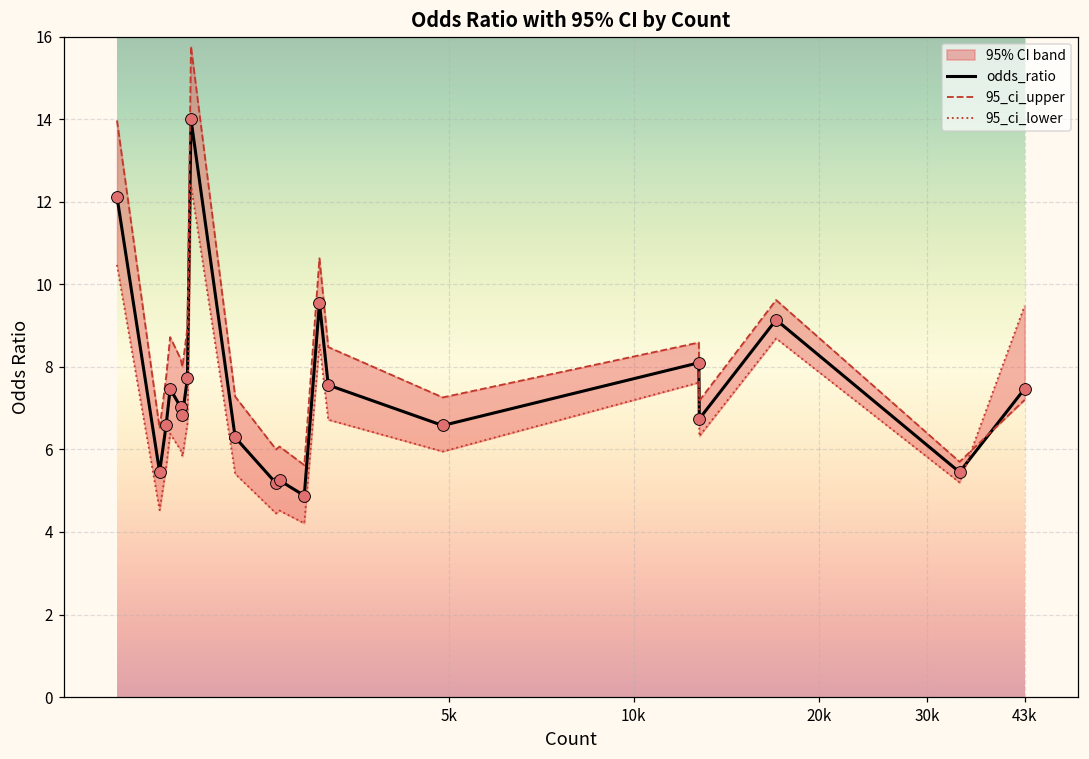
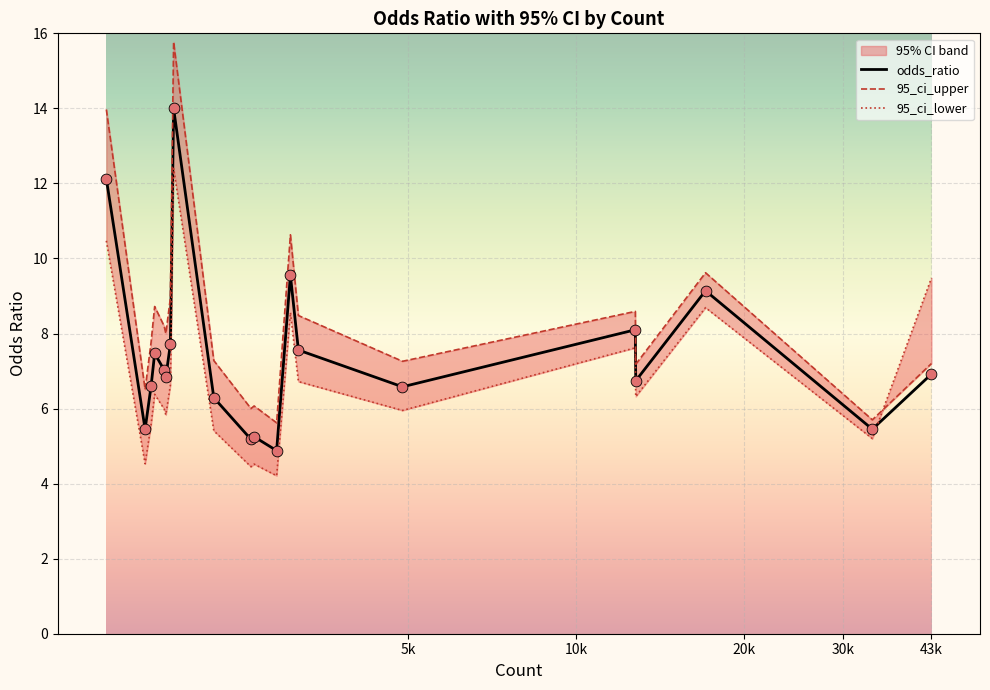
  {
    "odds_ratio": {
-     "43k": 7.5
+     "43k": 6.9
    }
  }
